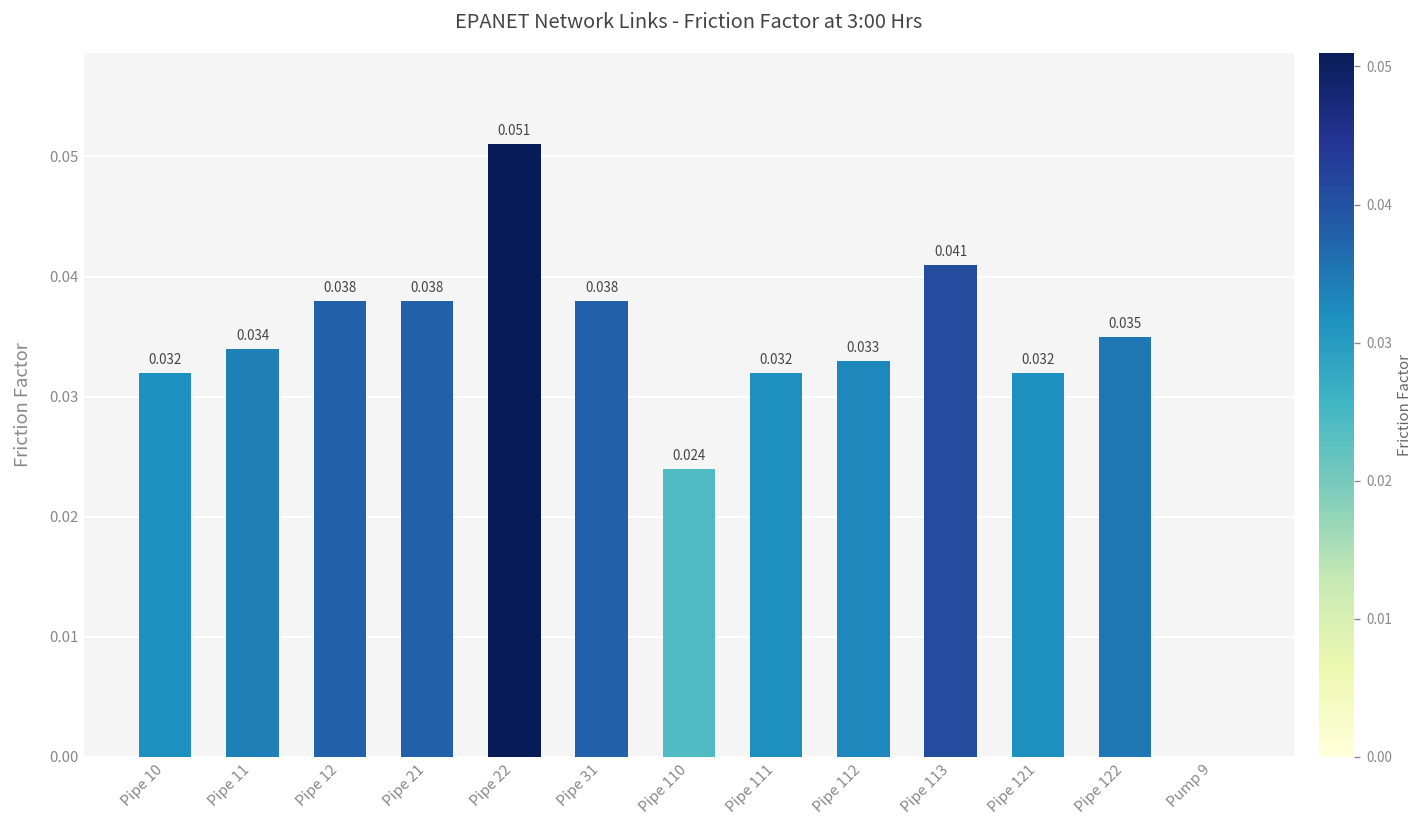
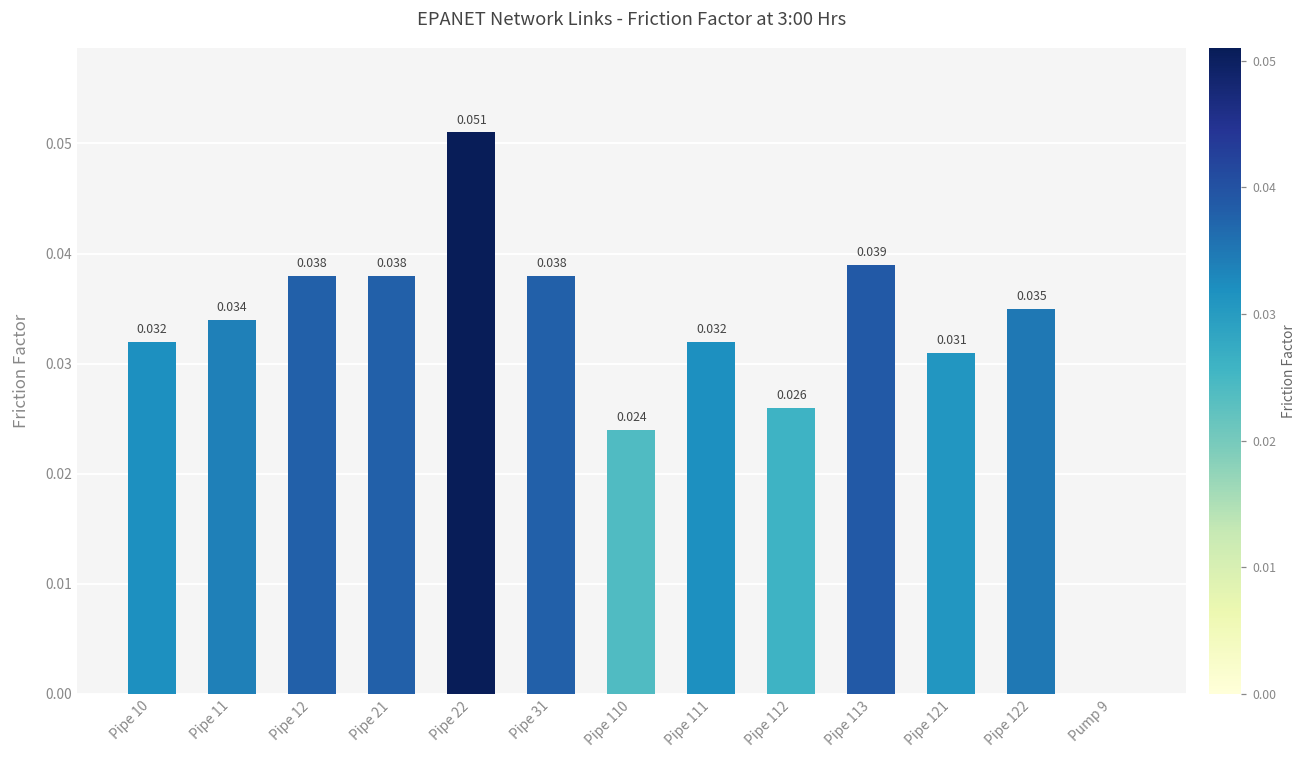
  {
    "Pipe 10": 0.032,
    "Pipe 11": 0.034,
    "Pipe 12": 0.038,
    "Pipe 21": 0.038,
    "Pipe 22": 0.051,
    "Pipe 31": 0.038,
    "Pipe 110": 0.024,
    "Pipe 111": 0.032,
-   "Pipe 112": 0.033,
-   "Pipe 113": 0.041,
-   "Pipe 121": 0.032,
+   "Pipe 112": 0.026,
+   "Pipe 113": 0.039,
+   "Pipe 121": 0.031,
    "Pipe 122": 0.035
  }
